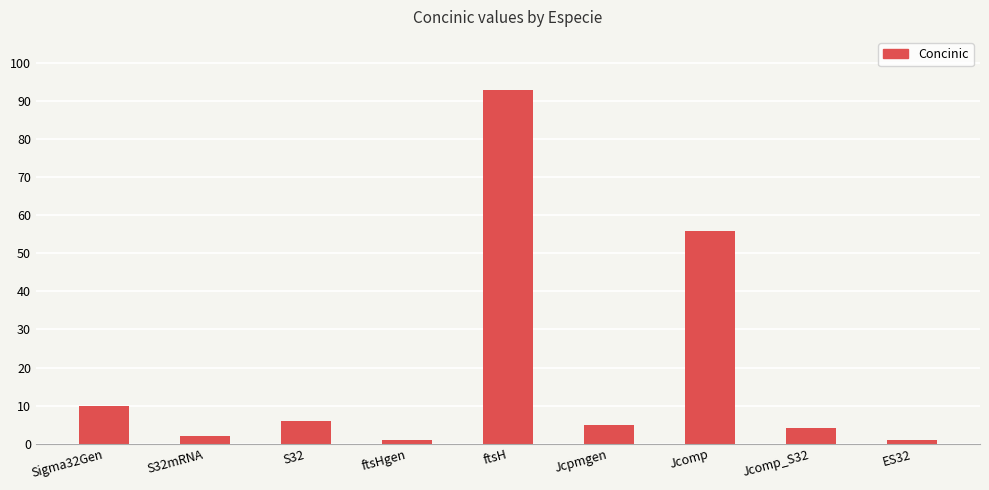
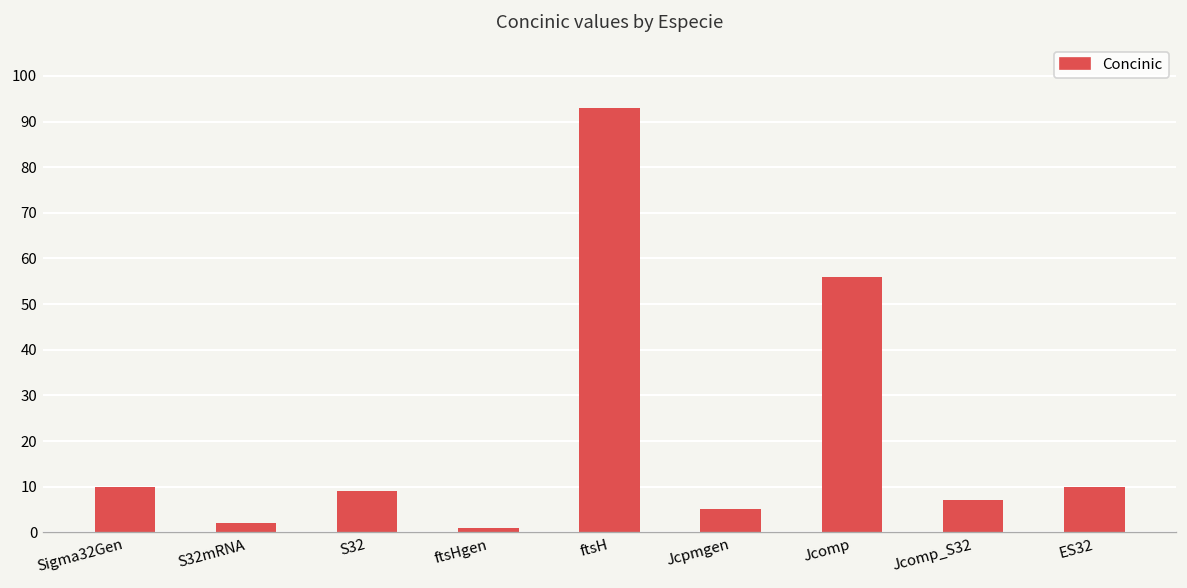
  {
    "Sigma32Gen": 10,
    "S32mRNA": 2,
-   "S32": 6,
+   "S32": 9,
    "ftsHgen": 1,
    "ftsH": 93,
    "Jcpmgen": 5,
    "Jcomp": 56,
-   "Jcomp_S32": 4,
-   "ES32": 1
+   "Jcomp_S32": 7,
+   "ES32": 10
  }
